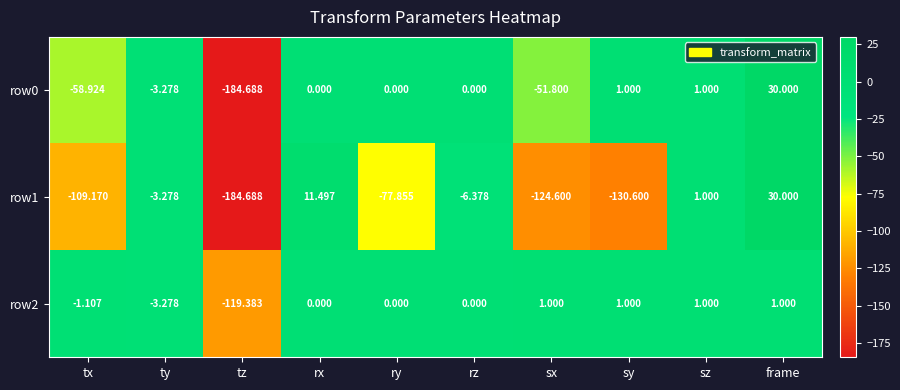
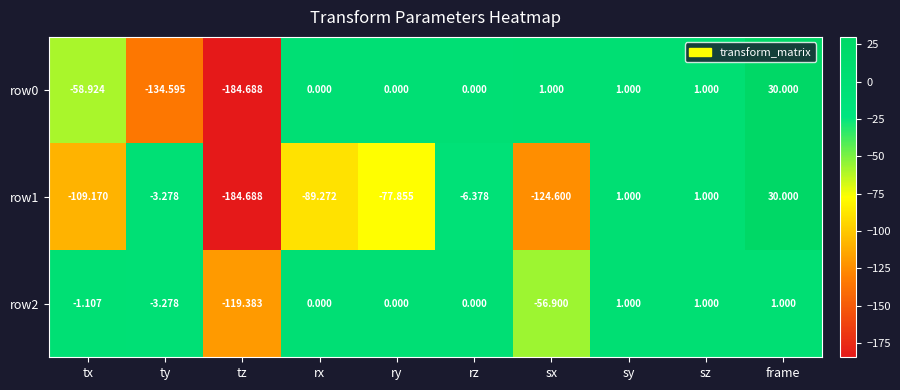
  {
    "row0": {
      "tx": -58.924,
-     "ty": -3.278,
+     "ty": -134.595,
      "tz": -184.688,
      "rx": 0.000,
      "ry": 0.000,
      "rz": 0.000,
-     "sx": -51.800,
+     "sx": 1.000,
      "sy": 1.000,
      "sz": 1.000,
      "frame": 30.000
    },
    "row1": {
      "tx": -109.170,
      "ty": -3.278,
      "tz": -184.688,
-     "rx": 11.497,
+     "rx": -89.272,
      "ry": -77.855,
      "rz": -6.378,
      "sx": -124.600,
-     "sy": -130.600,
+     "sy": 1.000,
      "sz": 1.000,
      "frame": 30.000
    },
    "row2": {
      "tx": -1.107,
      "ty": -3.278,
      "tz": -119.383,
      "rx": 0.000,
      "ry": 0.000,
      "rz": 0.000,
-     "sx": 1.000,
+     "sx": -56.900,
      "sy": 1.000,
      "sz": 1.000,
      "frame": 1.000
    }
  }
